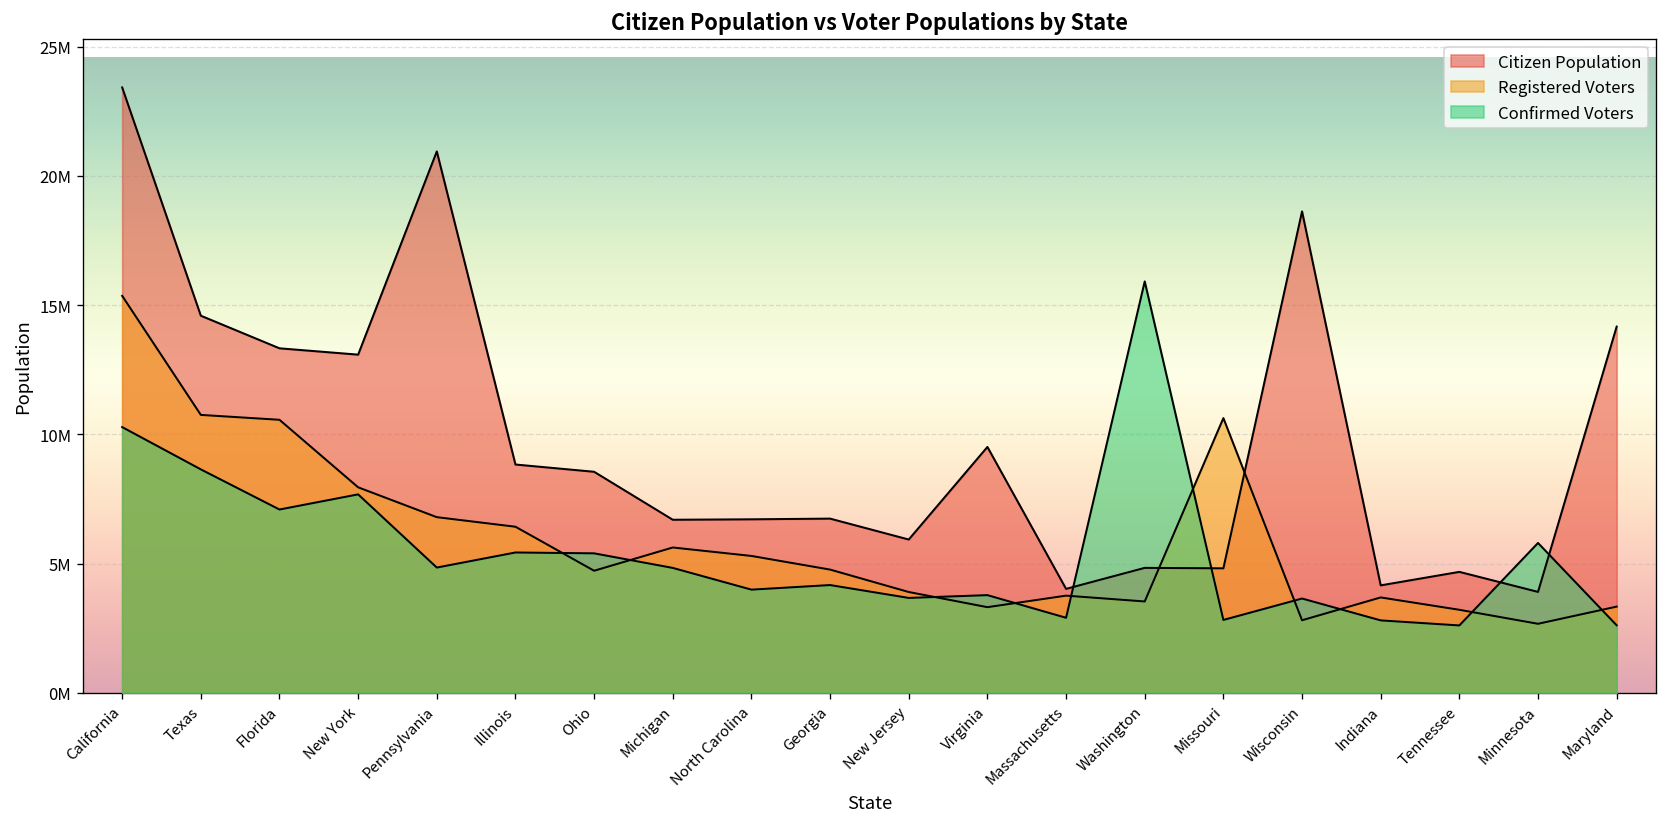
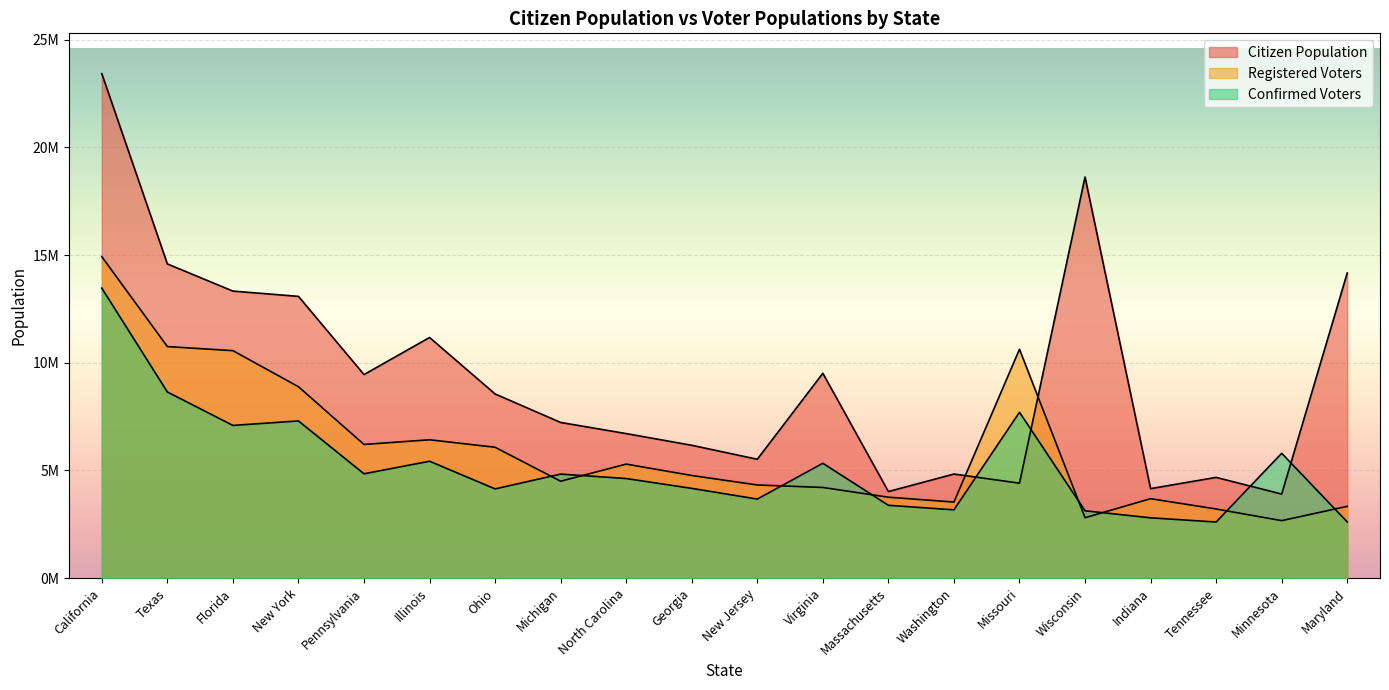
  {
    "Citizen Population": {
      "California": 23400000,
      "Texas": 14600000,
      "Florida": 13300000,
      "New York": 13100000,
-     "Pennsylvania": 20900000,
-     "Illinois": 8800000,
+     "Pennsylvania": 9500000,
+     "Illinois": 11200000,
      "Ohio": 8600000,
-     "Michigan": 6700000,
+     "Michigan": 7200000,
      "North Carolina": 6700000,
-     "Georgia": 6700000,
-     "New Jersey": 5900000,
+     "Georgia": 6200000,
+     "New Jersey": 5500000,
      "Virginia": 9500000,
      "Massachusetts": 4000000,
      "Washington": 4800000,
-     "Missouri": 4800000,
+     "Missouri": 4400000,
      "Wisconsin": 18600000,
      "Indiana": 4200000,
      "Tennessee": 4700000,
      "Minnesota": 3900000,
      "Maryland": 14200000
    },
    "Registered Voters": {
-     "California": 15400000,
+     "California": 14900000,
      "Texas": 10800000,
      "Florida": 10600000,
-     "New York": 7900000,
-     "Pennsylvania": 6800000,
+     "New York": 8900000,
+     "Pennsylvania": 6200000,
      "Illinois": 6400000,
-     "Ohio": 4700000,
-     "Michigan": 5600000,
+     "Ohio": 6100000,
+     "Michigan": 4500000,
      "North Carolina": 5300000,
      "Georgia": 4800000,
-     "New Jersey": 3900000,
-     "Virginia": 3300000,
+     "New Jersey": 4300000,
+     "Virginia": 4200000,
      "Massachusetts": 3800000,
      "Washington": 3500000,
      "Missouri": 10600000,
      "Wisconsin": 2800000,
      "Indiana": 3700000,
      "Tennessee": 3200000,
      "Minnesota": 2700000,
      "Maryland": 3300000
    },
    "Confirmed Voters": {
-     "California": 10300000,
+     "California": 13500000,
      "Texas": 8600000,
      "Florida": 7100000,
-     "New York": 7700000,
+     "New York": 7300000,
      "Pennsylvania": 4800000,
      "Illinois": 5400000,
-     "Ohio": 5400000,
+     "Ohio": 4100000,
      "Michigan": 4800000,
-     "North Carolina": 4000000,
+     "North Carolina": 4600000,
      "Georgia": 4200000,
      "New Jersey": 3700000,
-     "Virginia": 3800000,
-     "Massachusetts": 2900000,
-     "Washington": 15900000,
-     "Missouri": 2800000,
-     "Wisconsin": 3600000,
+     "Virginia": 5300000,
+     "Massachusetts": 3400000,
+     "Washington": 3200000,
+     "Missouri": 7700000,
+     "Wisconsin": 3100000,
      "Indiana": 2800000,
      "Tennessee": 2600000,
      "Minnesota": 5800000,
      "Maryland": 2600000
    }
  }
